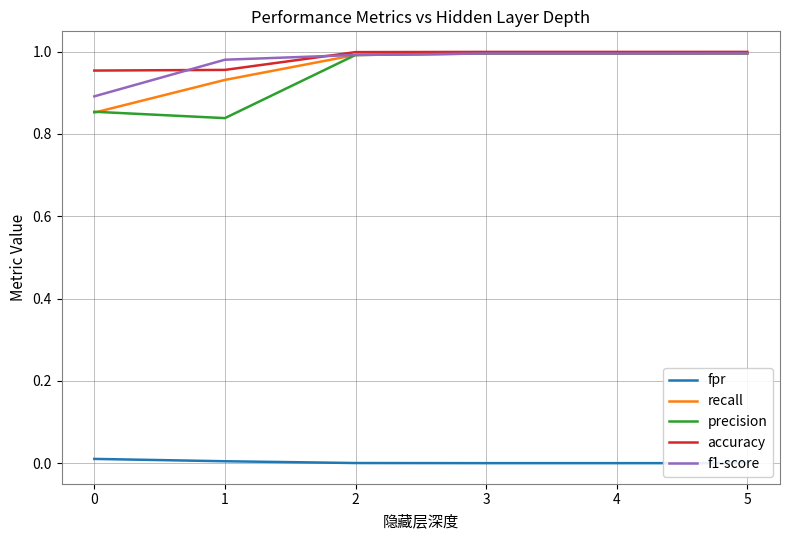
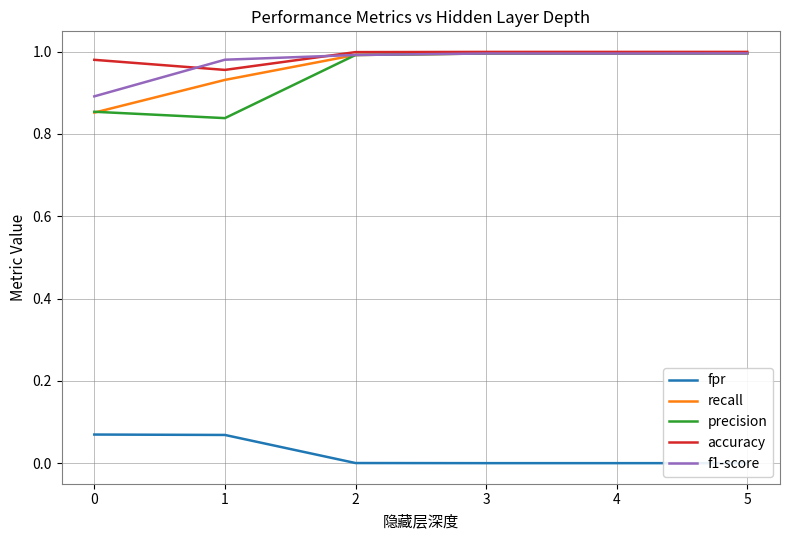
  {
    "fpr": {
-     "0": 0.01,
-     "1": 0.00,
+     "0": 0.07,
+     "1": 0.07,
      "2": 0.00,
      "3": 0.00,
      "4": 0.00
    },
    "recall": {
      "1": 0.93
    },
    "precision": {
      "1": 0.84
    },
    "accuracy": {
-     "0": 0.95,
+     "0": 0.98,
      "1": 0.96,
      "2": 1.00
    },
    "f1-score": {
      "0": 0.89,
      "1": 0.98
    }
  }
